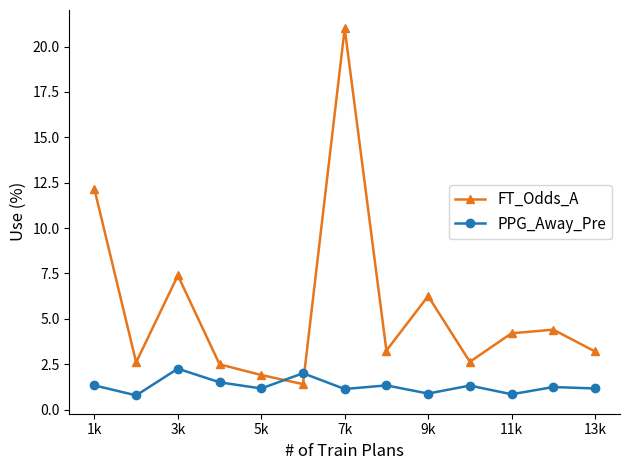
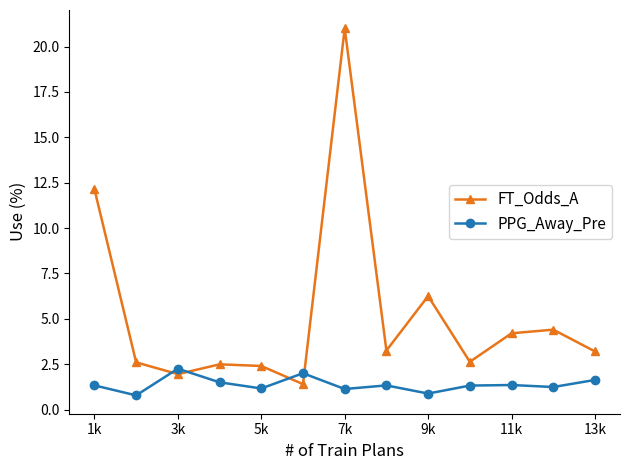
  {
    "FT_Odds_A": {
      "1k": 12.1,
-     "3k": 7.4,
-     "5k": 1.9,
+     "3k": 2.0,
+     "5k": 2.4,
      "7k": 21.0,
      "9k": 6.3,
      "11k": 4.2,
      "13k": 3.2
    },
    "PPG_Away_Pre": {
      "1k": 1.3,
      "3k": 2.3,
      "5k": 1.2,
      "7k": 1.1,
      "9k": 0.9,
-     "11k": 0.8,
-     "13k": 1.2
+     "11k": 1.4,
+     "13k": 1.6
    }
  }
